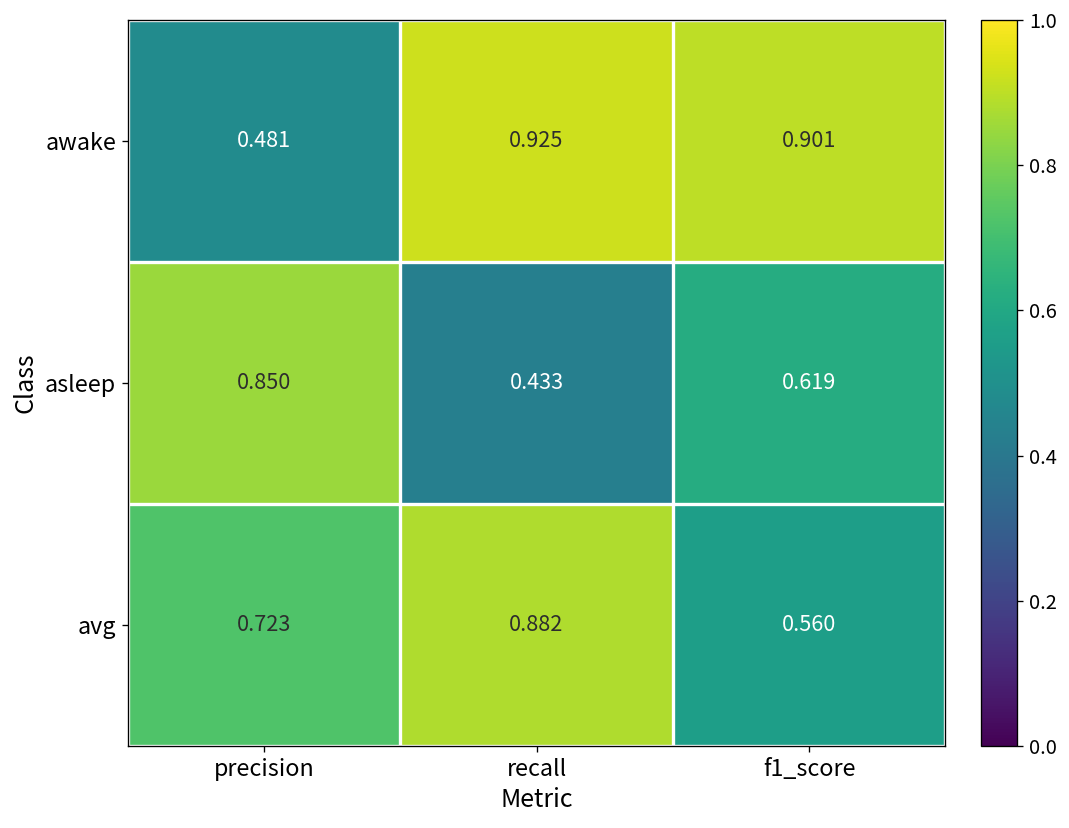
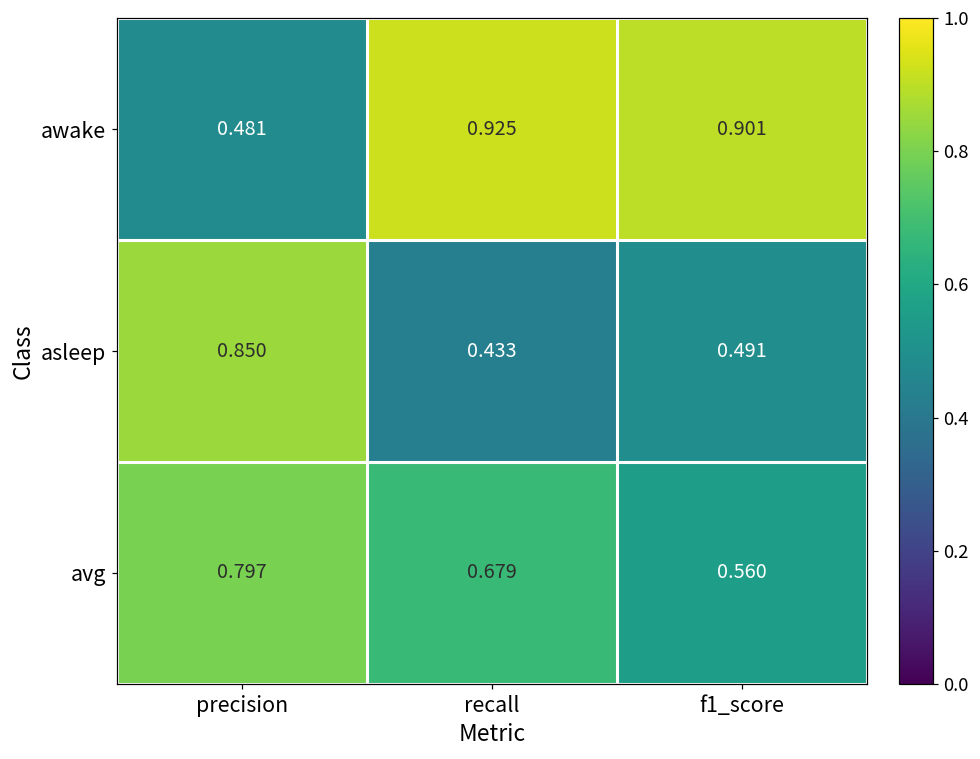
  {
    "awake": {
      "precision": 0.481,
      "recall": 0.925,
      "f1_score": 0.901
    },
    "asleep": {
      "precision": 0.850,
      "recall": 0.433,
-     "f1_score": 0.619
+     "f1_score": 0.491
    },
    "avg": {
-     "precision": 0.723,
-     "recall": 0.882,
+     "precision": 0.797,
+     "recall": 0.679,
      "f1_score": 0.560
    }
  }
